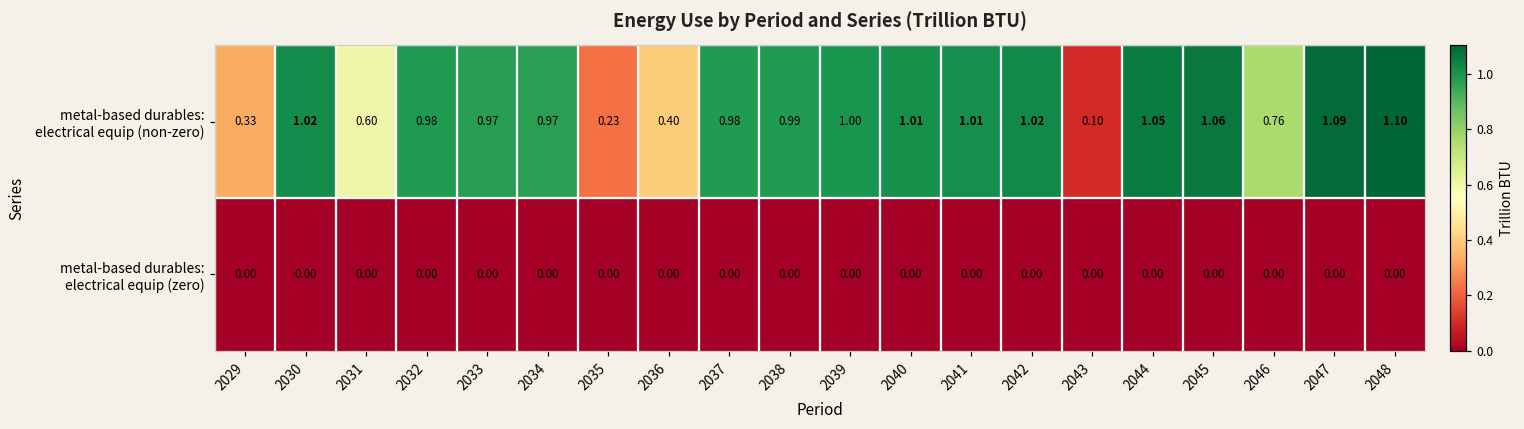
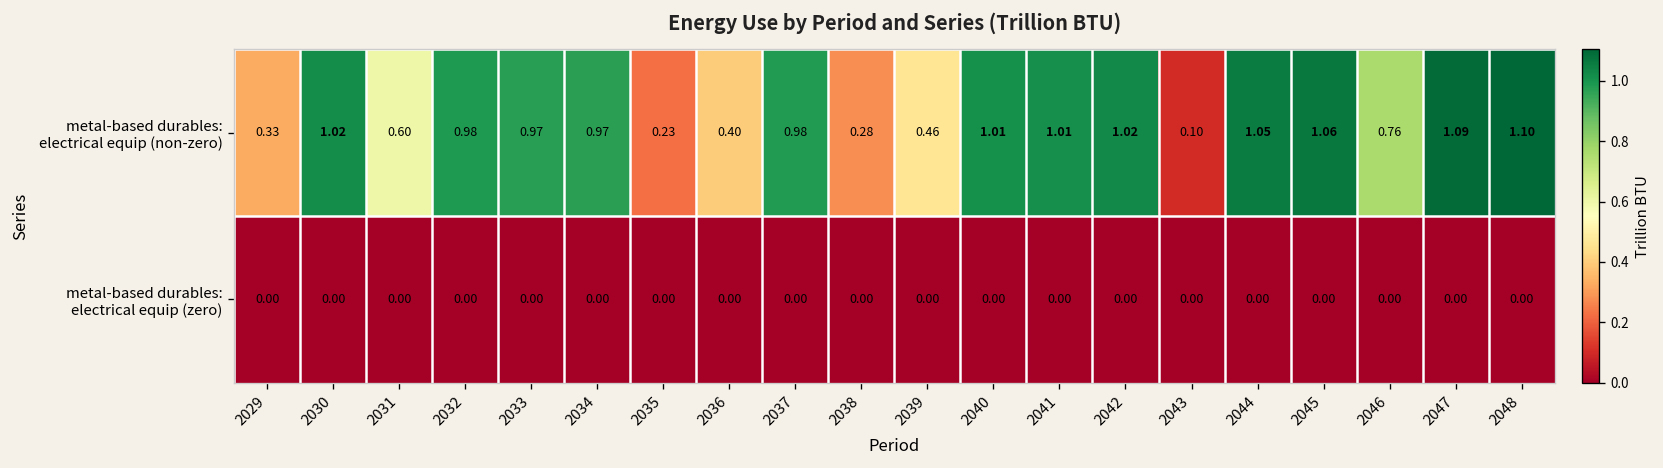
  {
    "metal-based durables: electrical equip (non-zero)": {
      "2029": 0.33,
      "2030": 1.02,
      "2031": 0.60,
      "2032": 0.98,
      "2033": 0.97,
      "2034": 0.97,
      "2035": 0.23,
      "2036": 0.40,
      "2037": 0.98,
-     "2038": 0.99,
-     "2039": 1.00,
+     "2038": 0.28,
+     "2039": 0.46,
      "2040": 1.01,
      "2041": 1.01,
      "2042": 1.02,
      "2043": 0.10,
      "2044": 1.05,
      "2045": 1.06,
      "2046": 0.76,
      "2047": 1.09,
      "2048": 1.10
    },
    "metal-based durables: electrical equip (zero)": {
      "2029": 0.00,
      "2030": 0.00,
      "2031": 0.00,
      "2032": 0.00,
      "2033": 0.00,
      "2034": 0.00,
      "2035": 0.00,
      "2036": 0.00,
      "2037": 0.00,
      "2038": 0.00,
      "2039": 0.00,
      "2040": 0.00,
      "2041": 0.00,
      "2042": 0.00,
      "2043": 0.00,
      "2044": 0.00,
      "2045": 0.00,
      "2046": 0.00,
      "2047": 0.00,
      "2048": 0.00
    }
  }
